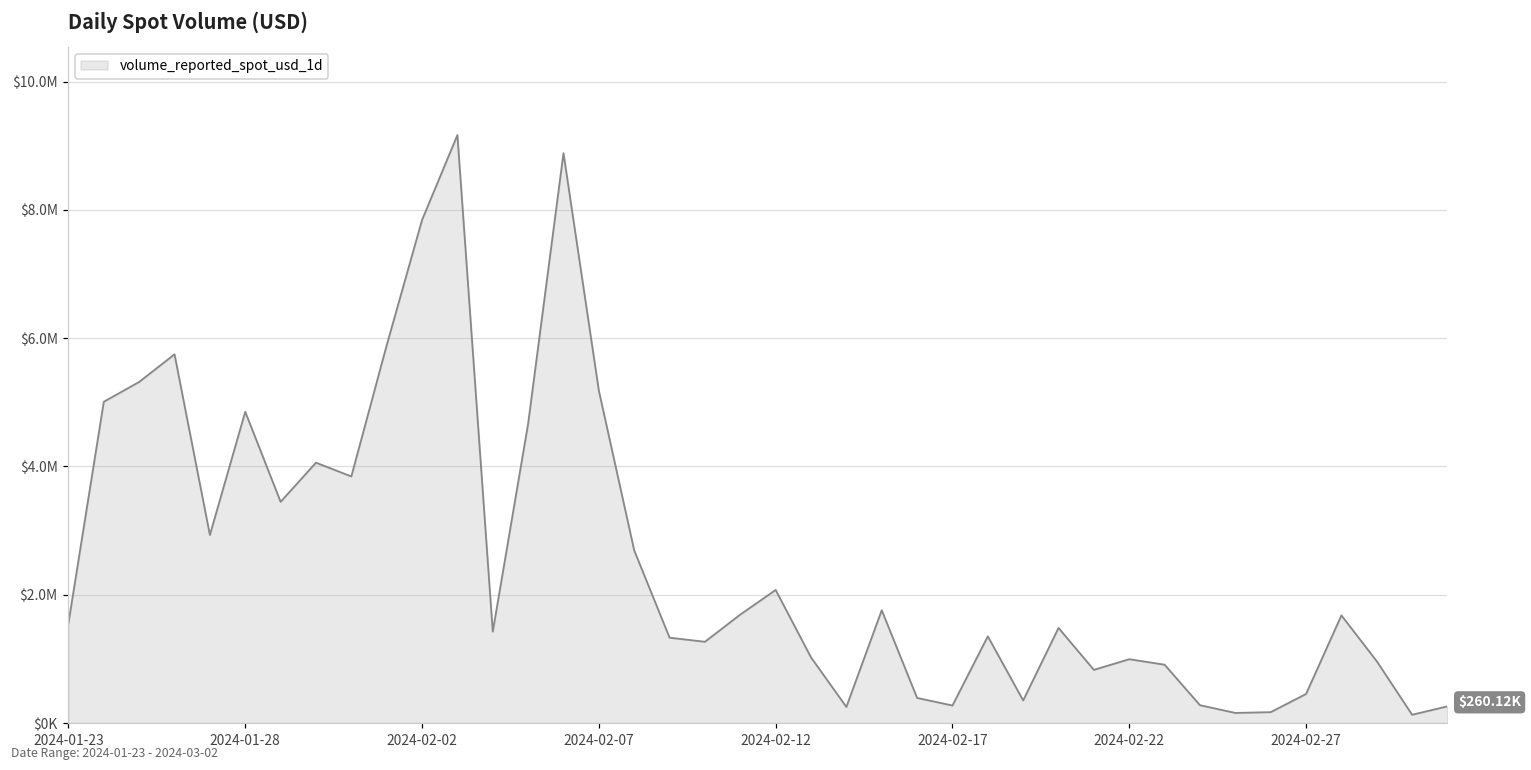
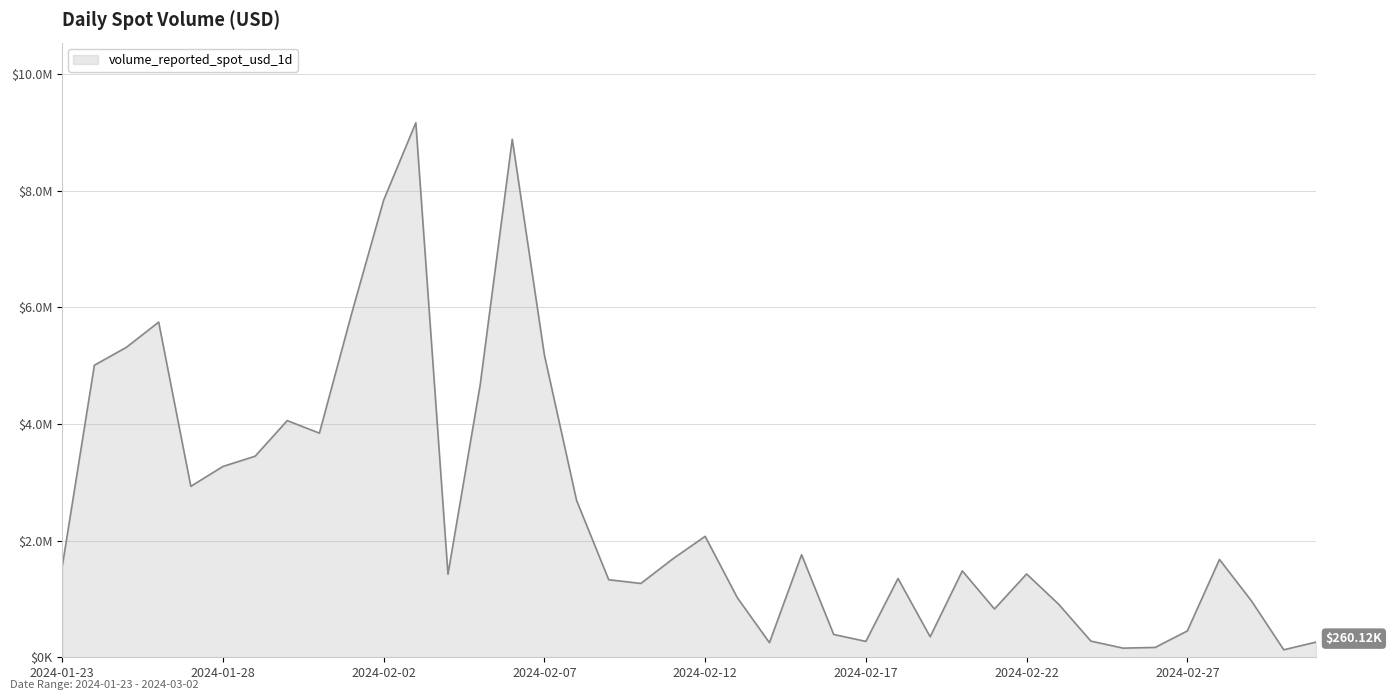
  {
    "2024-01-23": "$1600000",
-   "2024-01-28": "$4900000",
+   "2024-01-28": "$3300000",
    "2024-02-02": "$7800000",
    "2024-02-07": "$5200000",
    "2024-02-12": "$2100000",
    "2024-02-17": "$300000",
-   "2024-02-22": "$1000000",
+   "2024-02-22": "$1400000",
    "2024-02-27": "$500000"
  }
